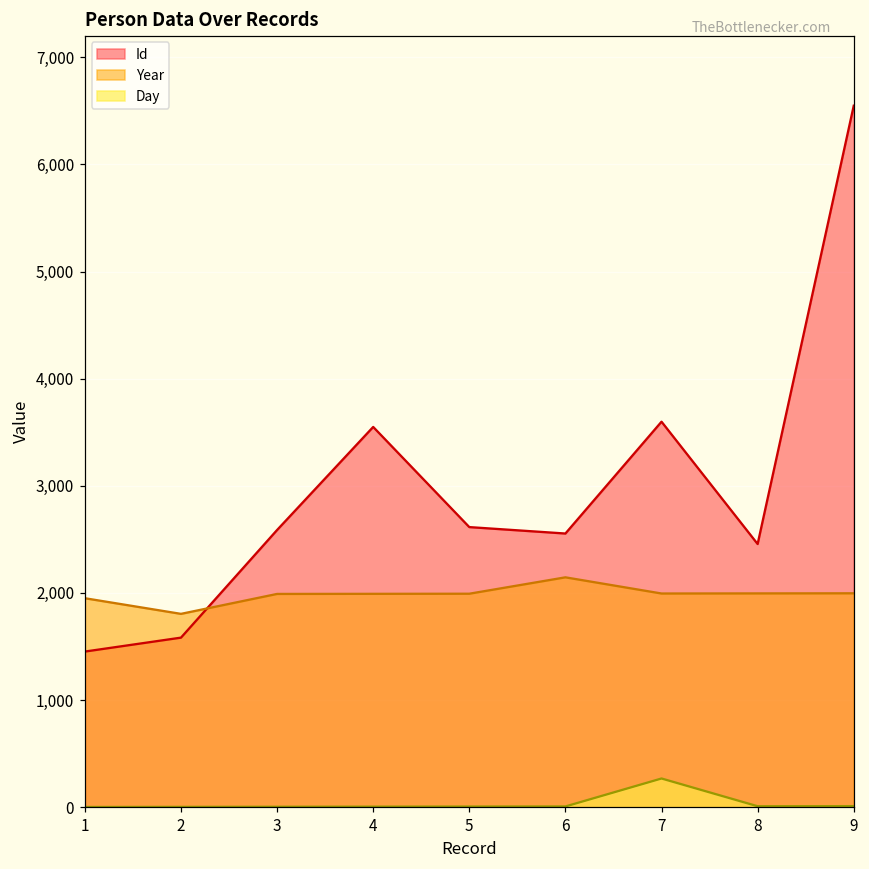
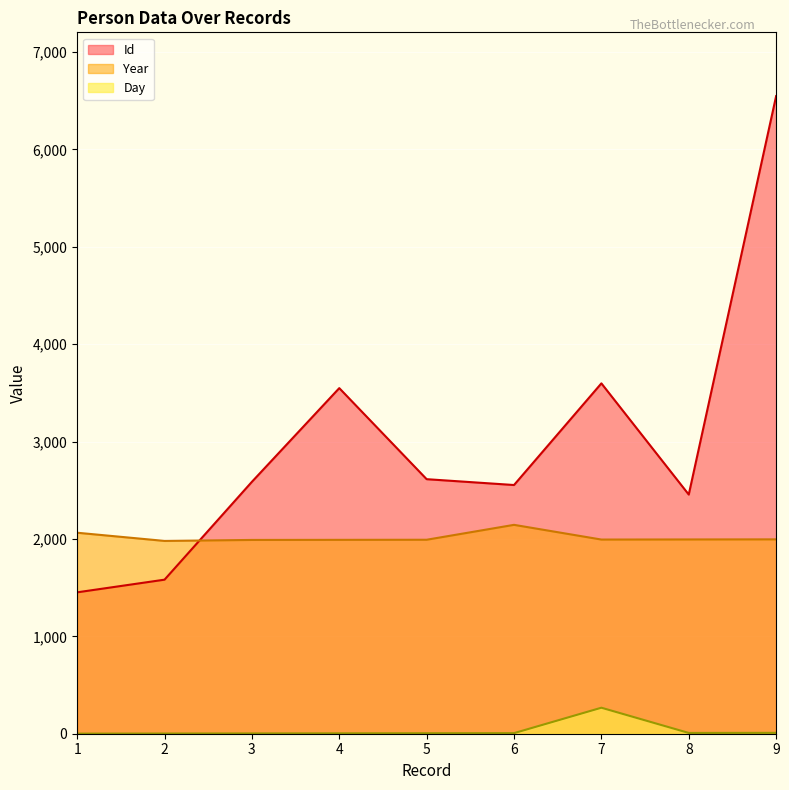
  {
    "Id": {
      "1": "1,500",
      "2": "1,600",
      "3": "2,600",
      "4": "3,500",
      "5": "2,600",
      "6": "2,600",
      "7": "3,600",
      "8": "2,500",
      "9": "6,500"
    },
    "Year": {
-     "1": "2,000",
-     "2": "1,800",
+     "1": "2,100",
+     "2": "2,000",
      "3": "2,000",
      "4": "2,000",
      "5": "2,000",
      "6": "2,100",
      "7": "2,000",
      "8": "2,000",
      "9": "2,000"
    },
    "Day": {
      "1": "0",
      "2": "0",
      "3": "0",
      "4": "0",
      "5": "0",
      "6": "0",
      "7": "300",
      "8": "0",
      "9": "0"
    }
  }
